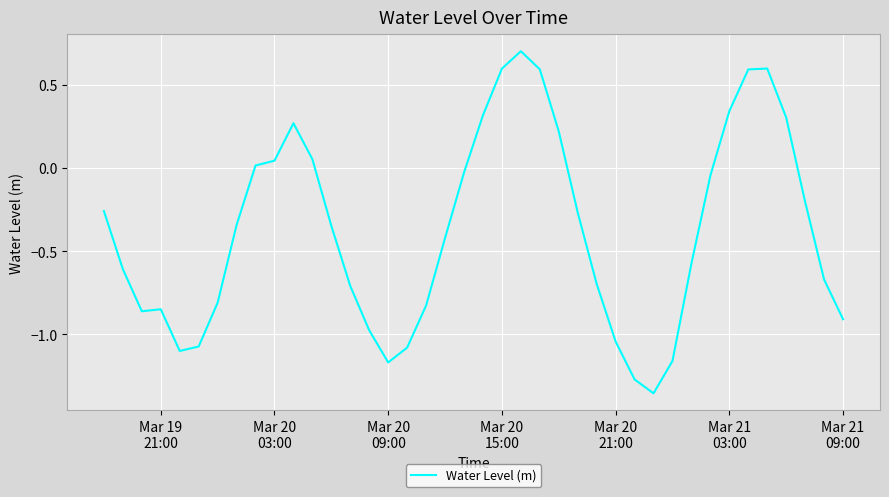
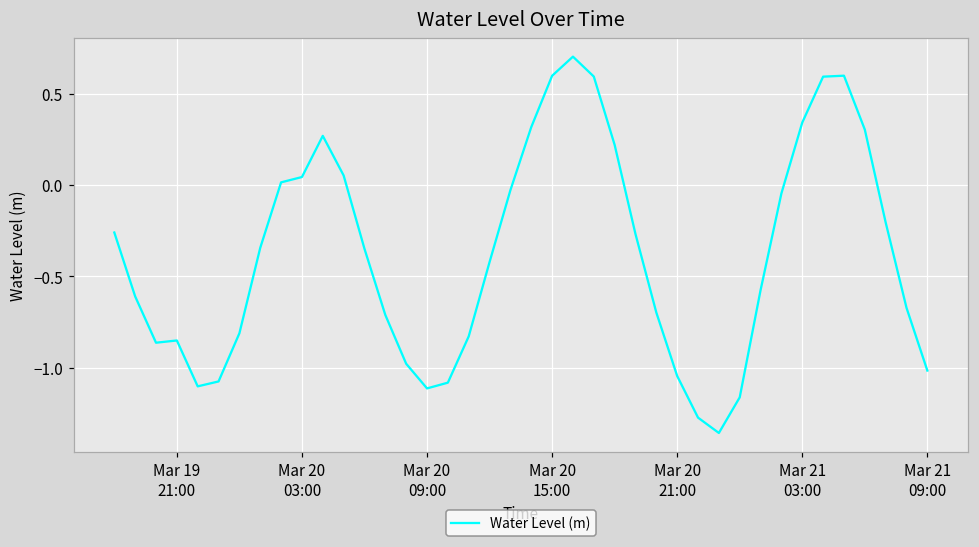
  {
    "Mar 19 21:00": -0.85,
    "Mar 20 03:00": 0.04,
-   "Mar 20 09:00": -1.17,
+   "Mar 20 09:00": -1.11,
    "Mar 20 15:00": 0.60,
    "Mar 20 21:00": -1.04,
    "Mar 21 03:00": 0.34,
-   "Mar 21 09:00": -0.91
+   "Mar 21 09:00": -1.01
  }
